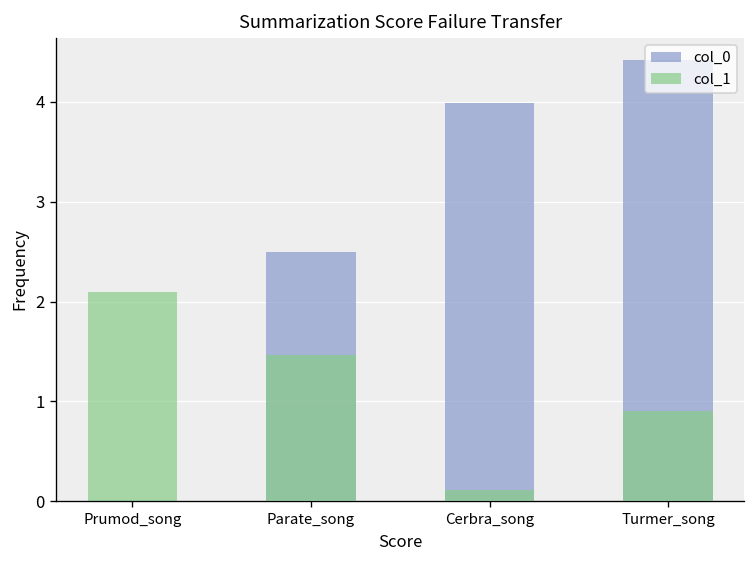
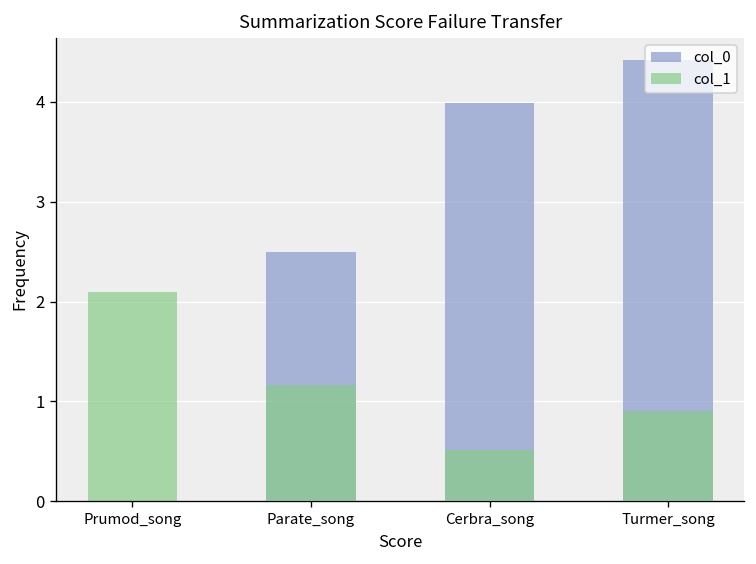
  {
    "col_0": {
      "Parate_song": 2.5,
      "Cerbra_song": 4.0
    },
    "col_1": {
      "Prumod_song": 2.1,
-     "Parate_song": 1.5,
-     "Cerbra_song": 0.1
+     "Parate_song": 1.2,
+     "Cerbra_song": 0.5
    }
  }
